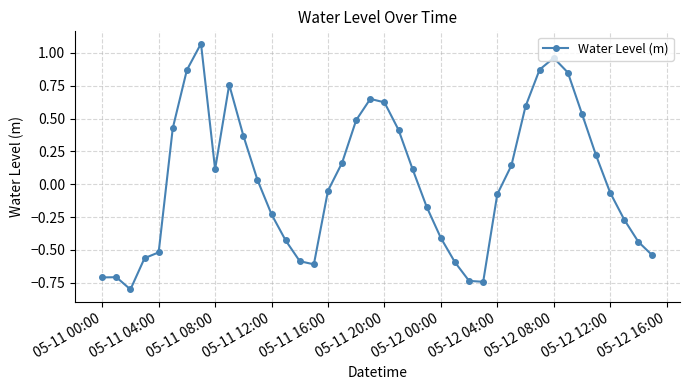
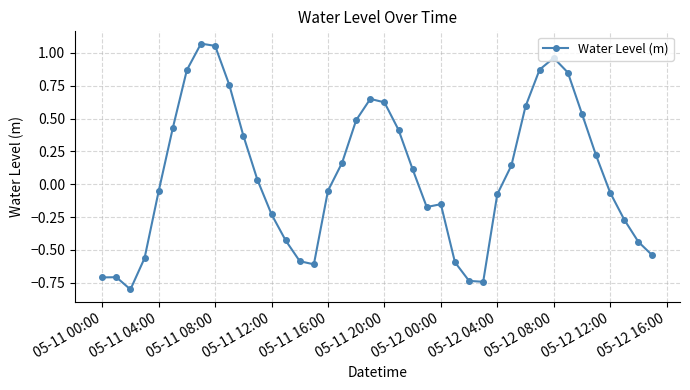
  {
    "05-11 00:00": -0.71,
-   "05-11 04:00": -0.52,
-   "05-11 08:00": 0.11,
+   "05-11 04:00": -0.05,
+   "05-11 08:00": 1.05,
    "05-11 12:00": -0.23,
    "05-11 16:00": -0.05,
    "05-11 20:00": 0.62,
-   "05-12 00:00": -0.41,
+   "05-12 00:00": -0.15,
    "05-12 04:00": -0.08,
    "05-12 12:00": -0.06
  }
